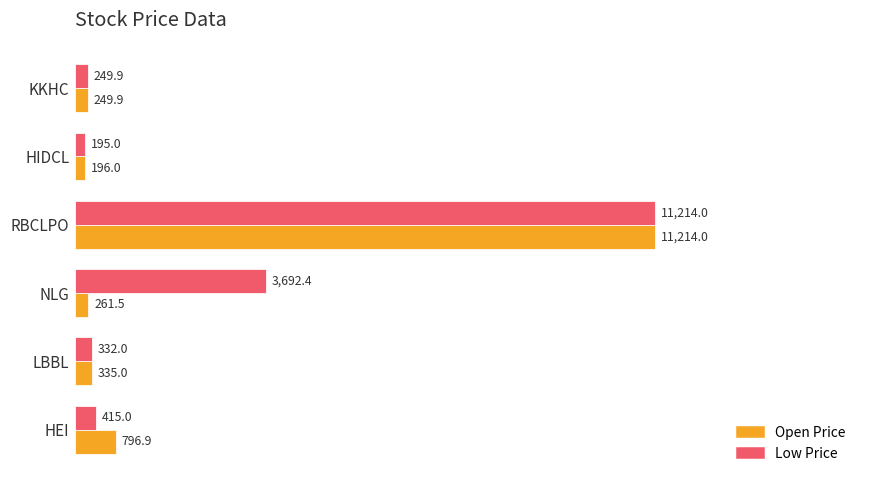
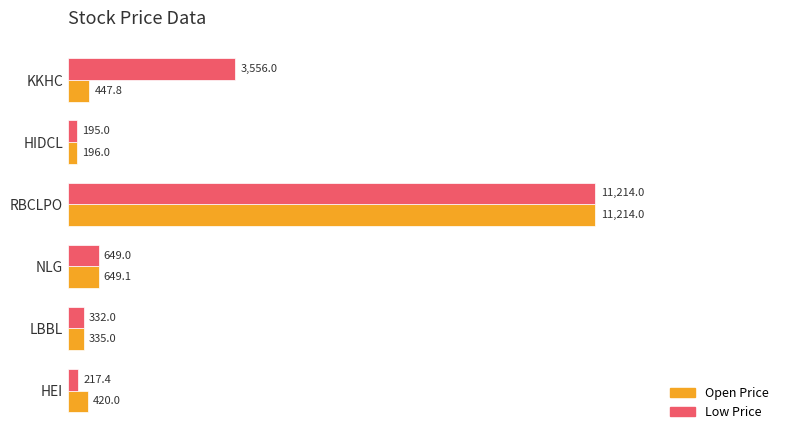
  {
    "Open Price": {
-     "KKHC": "249.9",
-     "NLG": "261.5",
-     "HEI": "796.9"
+     "KKHC": "447.8",
+     "NLG": "649.1",
+     "HEI": "420.0"
    },
    "Low Price": {
-     "KKHC": "249.9",
-     "NLG": "3,692.4",
-     "HEI": "415.0"
+     "KKHC": "3,556.0",
+     "NLG": "649.0",
+     "HEI": "217.4"
    }
  }
